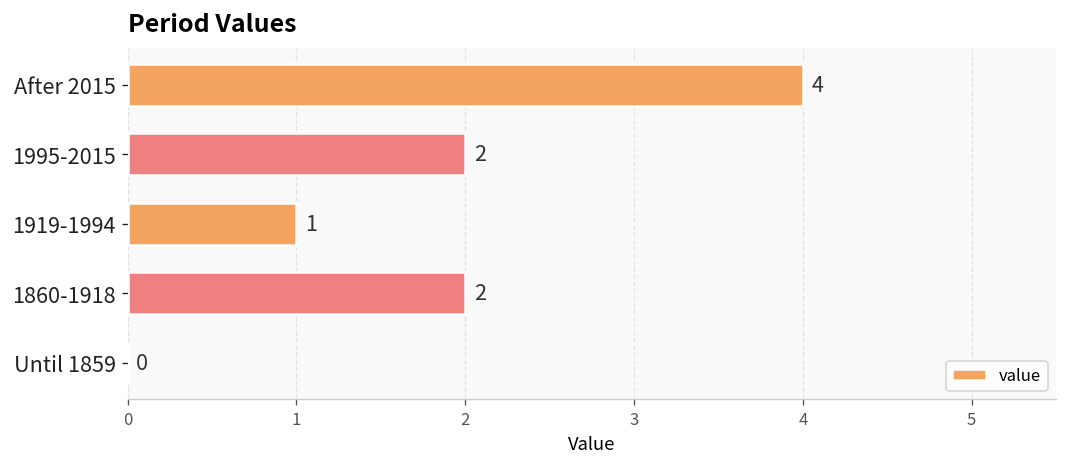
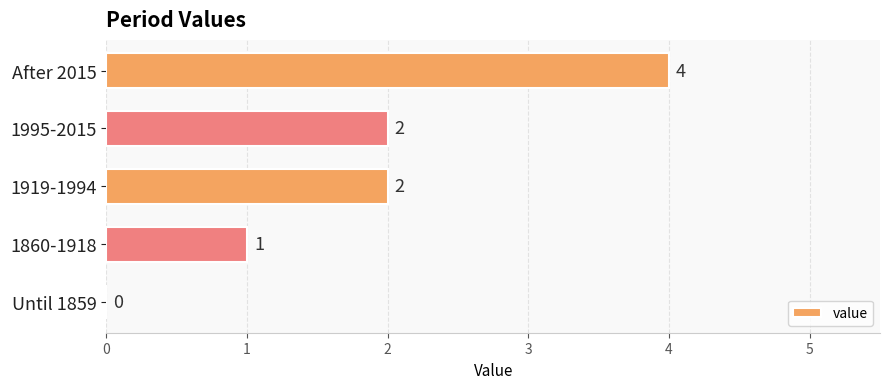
  {
    "After 2015": 4,
    "1995-2015": 2,
-   "1919-1994": 1,
-   "1860-1918": 2,
+   "1919-1994": 2,
+   "1860-1918": 1,
    "Until 1859": 0
  }
